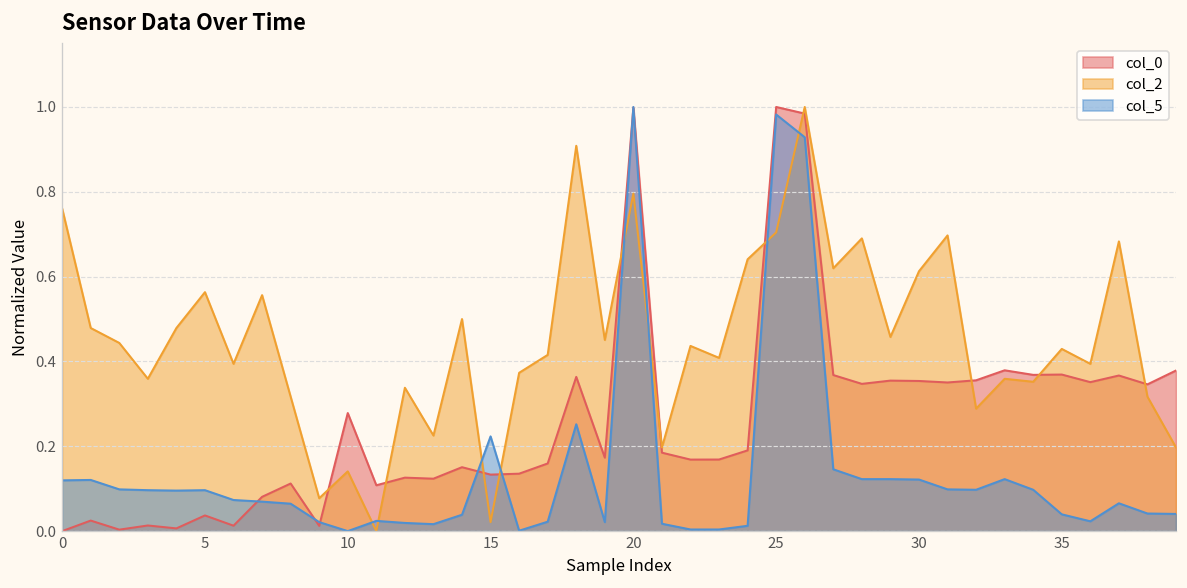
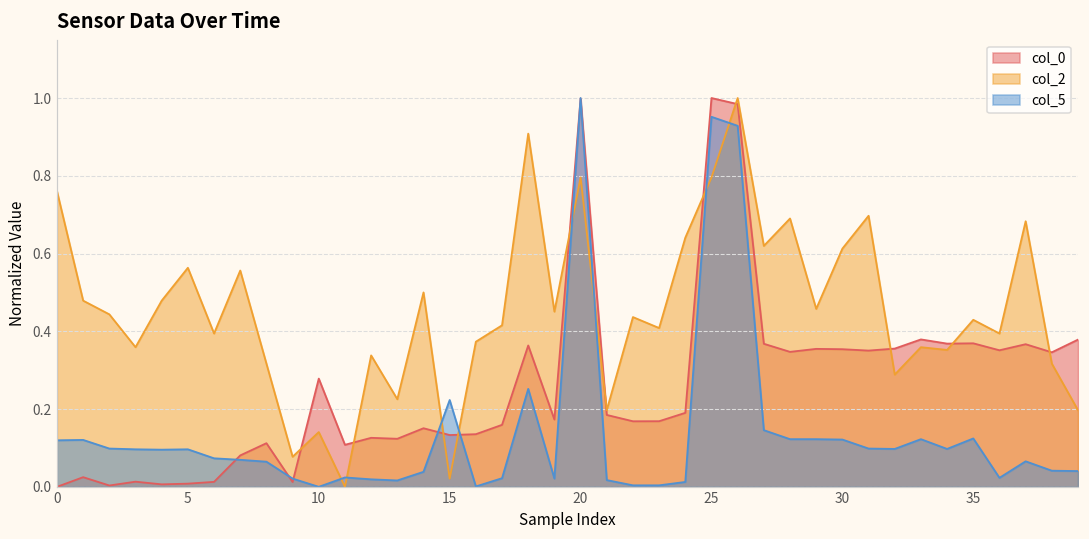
  {
    "col_0": {
      "0": 0.00,
-     "5": 0.04,
+     "5": 0.01,
      "10": 0.28,
      "15": 0.13,
      "25": 1.00,
      "30": 0.35,
      "35": 0.37
    },
    "col_2": {
      "0": 0.76,
      "5": 0.56,
      "10": 0.14,
      "15": 0.02,
      "20": 0.80,
-     "25": 0.70,
+     "25": 0.80,
      "30": 0.61,
      "35": 0.43
    },
    "col_5": {
      "0": 0.12,
      "5": 0.10,
      "10": 0.00,
      "15": 0.22,
-     "25": 0.98,
+     "25": 0.95,
      "30": 0.12,
-     "35": 0.04
+     "35": 0.12
    }
  }
